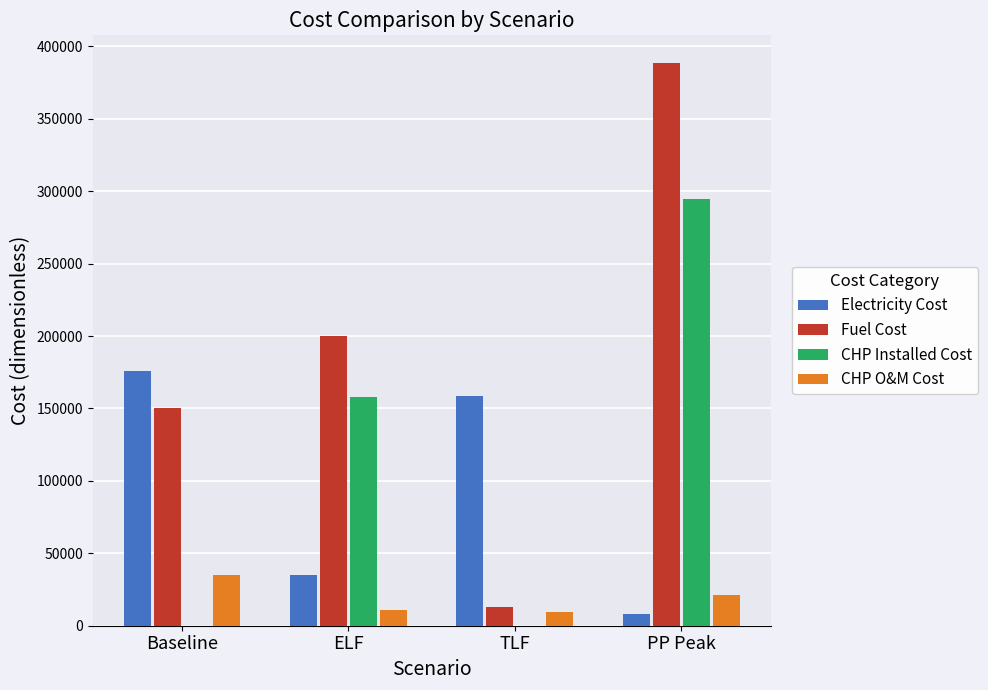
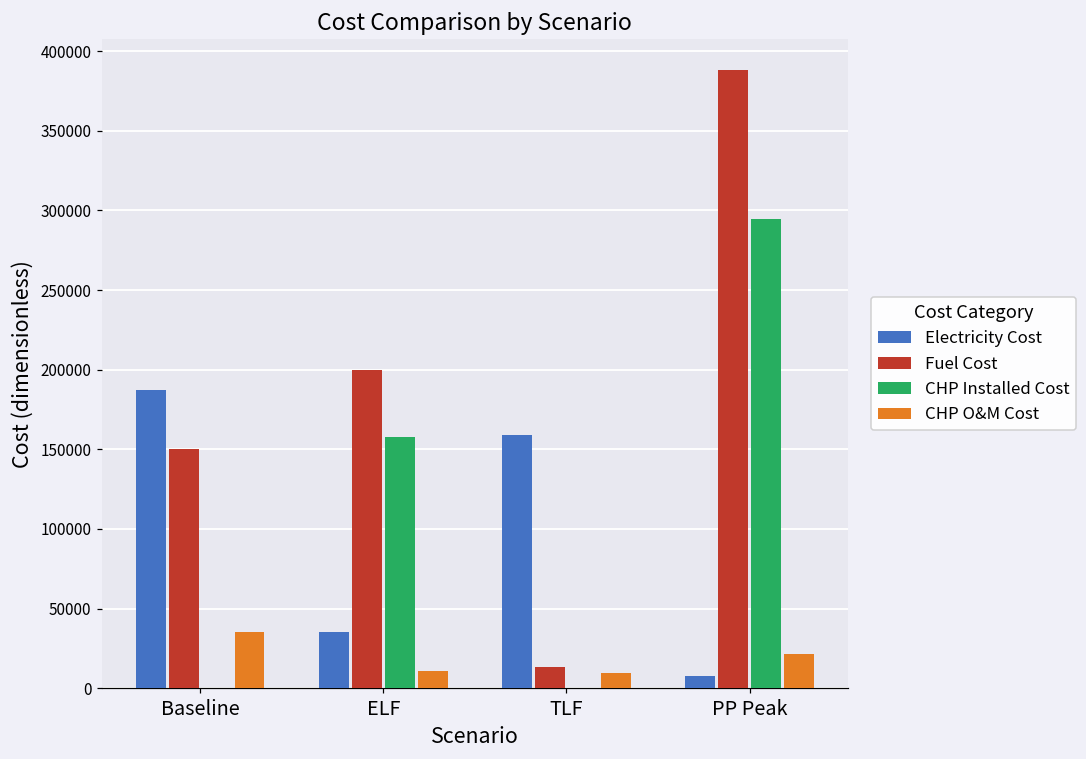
  {
    "Electricity Cost": {
-     "Baseline": 176000,
+     "Baseline": 187000,
      "ELF": 35000,
      "TLF": 159000,
      "PP Peak": 8000
    },
    "Fuel Cost": {
      "Baseline": 150000,
      "ELF": 200000,
      "TLF": 13000,
      "PP Peak": 388000
    },
    "CHP Installed Cost": {
      "Baseline": 0,
      "ELF": 158000,
      "TLF": 0,
      "PP Peak": 295000
    },
    "CHP O&M Cost": {
      "Baseline": 35000,
      "ELF": 11000,
      "TLF": 10000,
      "PP Peak": 21000
    }
  }
